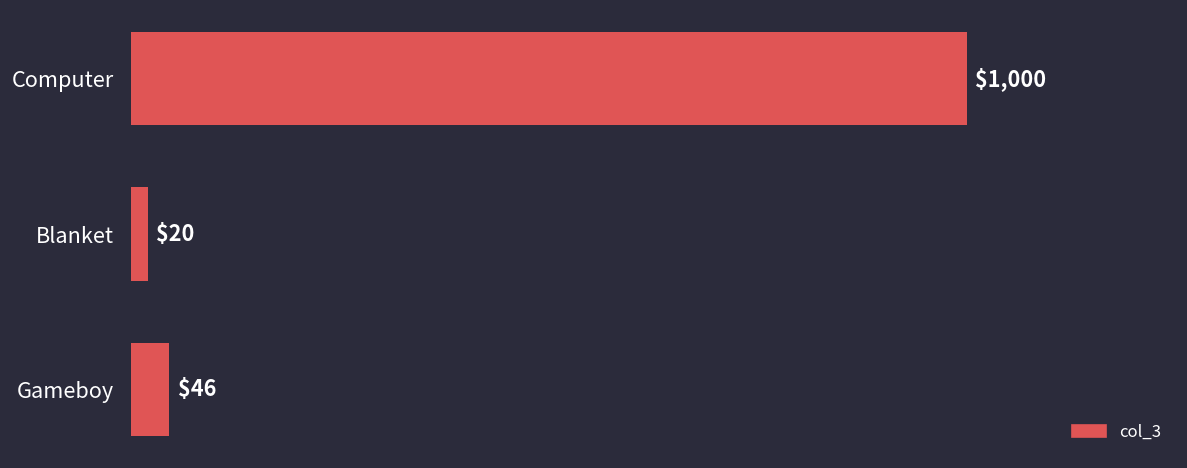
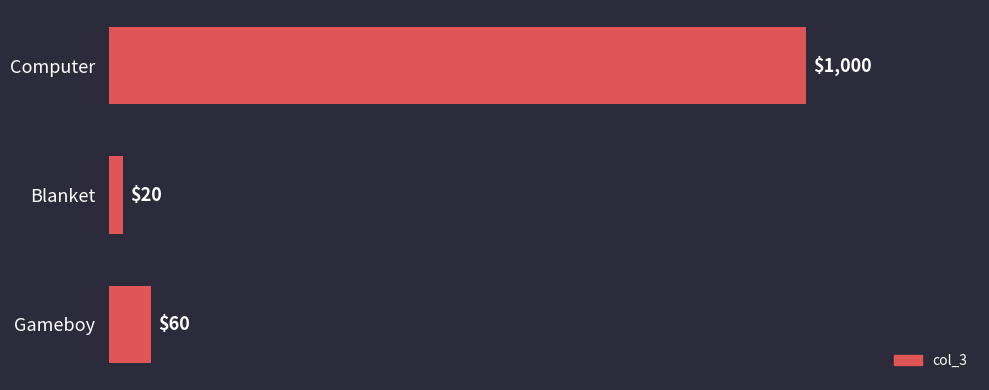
  {
    "Computer": "$1,000",
    "Blanket": "$20",
-   "Gameboy": "$46"
+   "Gameboy": "$60"
  }
